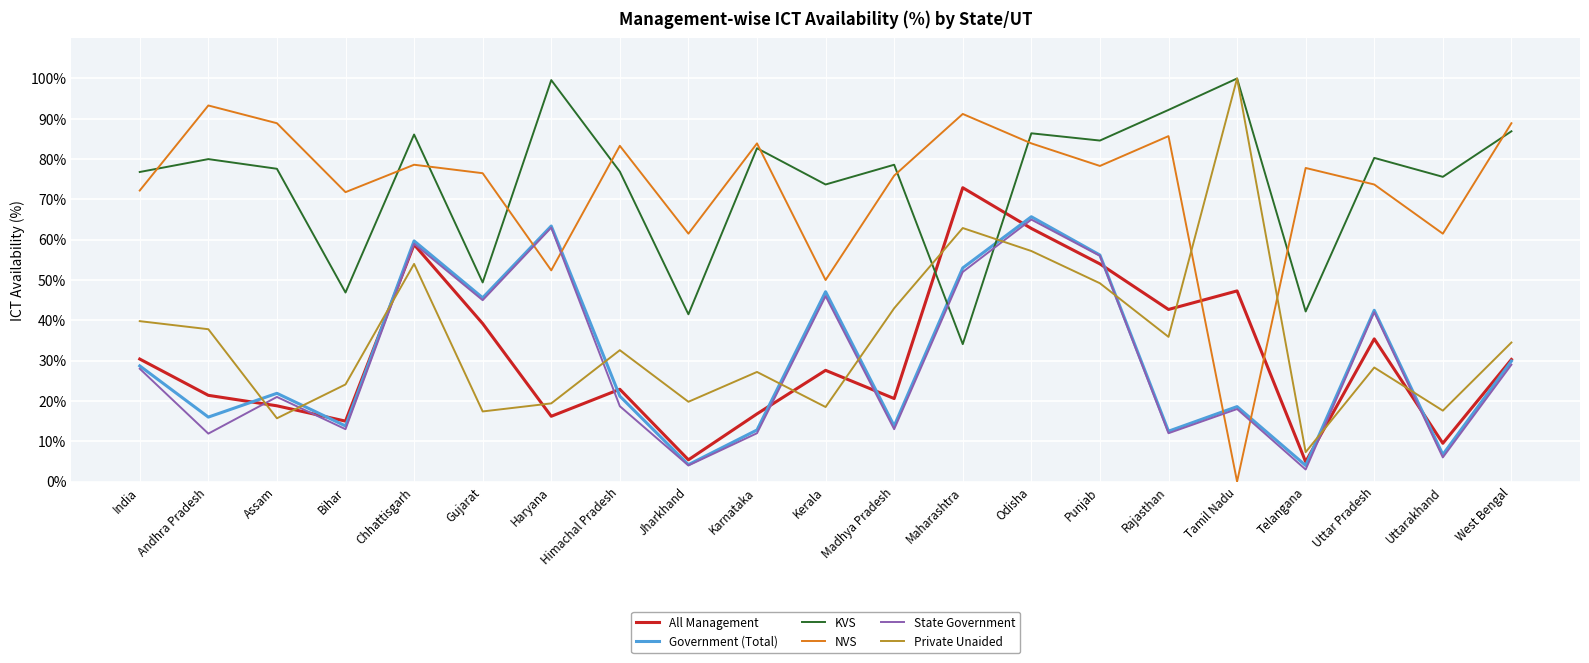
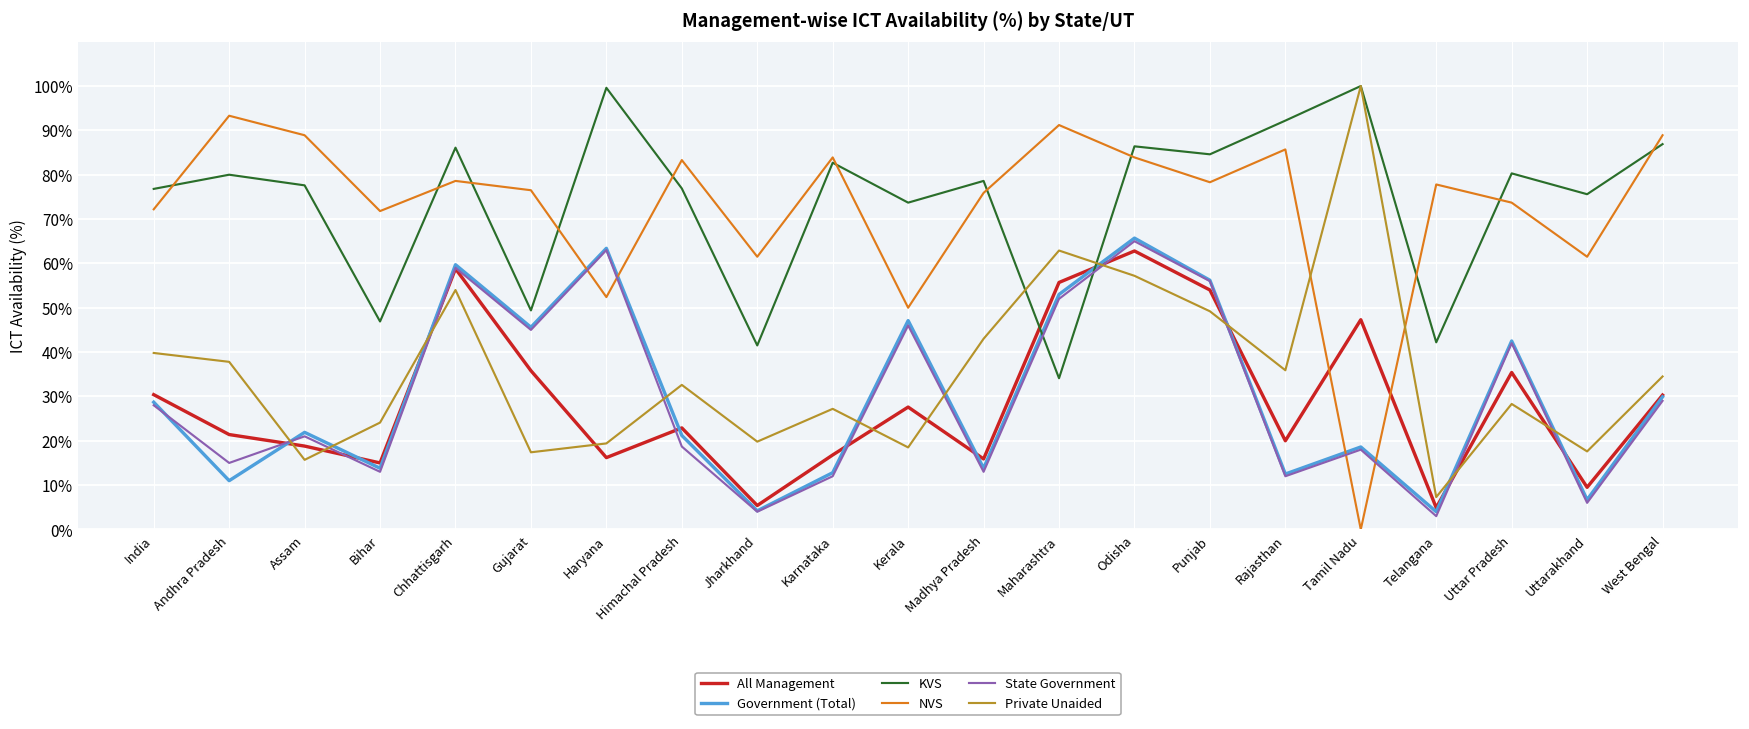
  {
    "All Management": {
      "India": "30%",
      "Andhra Pradesh": "21%",
      "Assam": "19%",
      "Bihar": "15%",
-     "Gujarat": "39%",
+     "Gujarat": "36%",
      "Haryana": "16%",
      "Himachal Pradesh": "23%",
      "Jharkhand": "5%",
      "Karnataka": "17%",
      "Kerala": "28%",
-     "Madhya Pradesh": "21%",
-     "Maharashtra": "73%",
+     "Madhya Pradesh": "16%",
+     "Maharashtra": "56%",
      "Odisha": "63%",
      "Punjab": "54%",
-     "Rajasthan": "43%",
+     "Rajasthan": "20%",
      "Tamil Nadu": "47%",
      "Telangana": "5%",
      "Uttar Pradesh": "35%",
      "Uttarakhand": "10%"
    },
    "Government (Total)": {
      "India": "29%",
-     "Andhra Pradesh": "16%",
+     "Andhra Pradesh": "11%",
      "Assam": "22%",
      "Bihar": "14%",
      "Chhattisgarh": "60%",
      "Himachal Pradesh": "21%",
      "Karnataka": "13%",
      "Kerala": "47%",
      "Madhya Pradesh": "14%",
      "Maharashtra": "53%",
      "Odisha": "66%",
      "Telangana": "4%",
      "Uttarakhand": "7%"
    },
    "KVS": {
      "India": "77%",
      "Andhra Pradesh": "80%",
      "Assam": "78%",
      "Bihar": "47%",
      "Chhattisgarh": "86%",
      "Gujarat": "49%",
      "Haryana": "100%",
      "Himachal Pradesh": "77%",
      "Jharkhand": "42%",
      "Karnataka": "83%",
      "Kerala": "74%",
      "Madhya Pradesh": "79%",
      "Maharashtra": "34%",
      "Odisha": "86%",
      "Punjab": "85%",
      "Rajasthan": "92%",
      "Telangana": "42%",
      "Uttar Pradesh": "80%",
      "Uttarakhand": "76%",
      "West Bengal": "87%"
    },
    "State Government": {
      "India": "28%",
-     "Andhra Pradesh": "12%",
+     "Andhra Pradesh": "15%",
      "Assam": "21%",
      "Bihar": "13%",
      "Himachal Pradesh": "19%",
      "Karnataka": "12%",
      "Kerala": "46%",
      "Madhya Pradesh": "13%",
      "Maharashtra": "52%",
      "Odisha": "65%",
      "Telangana": "3%",
      "Uttarakhand": "6%",
      "West Bengal": "29%"
    }
  }
